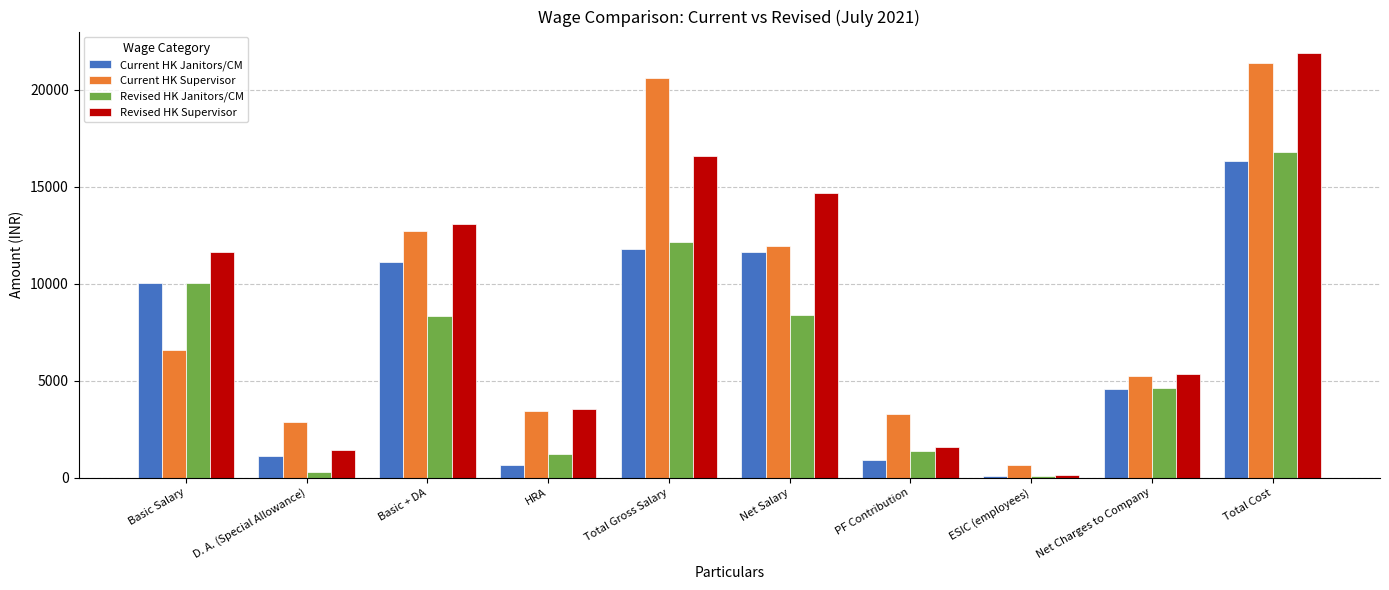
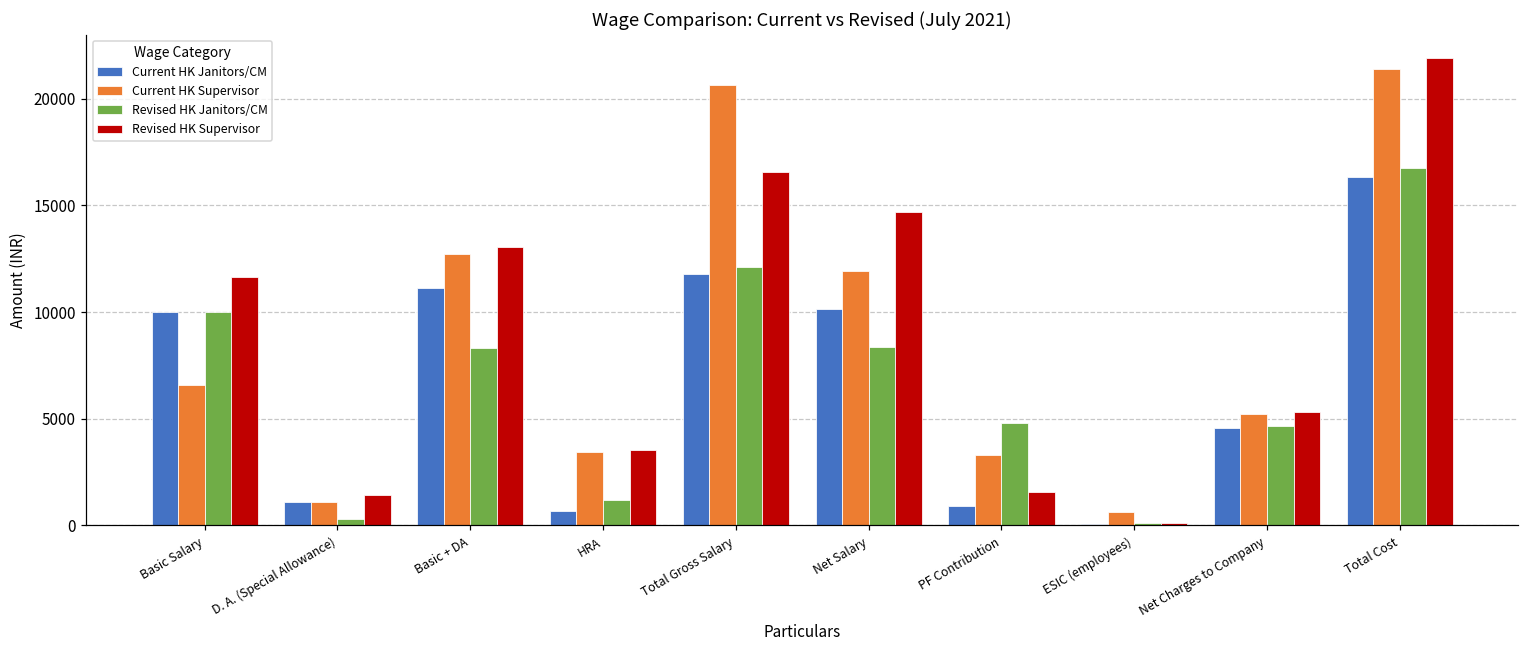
  {
    "Current HK Janitors/CM": {
      "Basic Salary": 10000,
      "D. A. (Special Allowance)": 1100,
      "Basic + DA": 11100,
      "HRA": 700,
      "Total Gross Salary": 11800,
-     "Net Salary": 11600,
+     "Net Salary": 10200,
      "PF Contribution": 900,
      "Net Charges to Company": 4500,
      "Total Cost": 16300
    },
    "Current HK Supervisor": {
      "Basic Salary": 6600,
-     "D. A. (Special Allowance)": 2900,
+     "D. A. (Special Allowance)": 1100,
      "Basic + DA": 12700,
      "HRA": 3400,
      "Total Gross Salary": 20600,
      "Net Salary": 11900,
      "PF Contribution": 3300,
      "ESIC (employees)": 600,
      "Net Charges to Company": 5200,
      "Total Cost": 21400
    },
    "Revised HK Janitors/CM": {
      "Basic Salary": 10000,
      "D. A. (Special Allowance)": 300,
      "Basic + DA": 8300,
      "HRA": 1200,
      "Total Gross Salary": 12100,
      "Net Salary": 8400,
-     "PF Contribution": 1400,
+     "PF Contribution": 4800,
      "Net Charges to Company": 4600,
      "Total Cost": 16800
    },
    "Revised HK Supervisor": {
      "Basic Salary": 11600,
      "D. A. (Special Allowance)": 1400,
      "Basic + DA": 13100,
      "HRA": 3500,
      "Total Gross Salary": 16600,
      "Net Salary": 14700,
      "PF Contribution": 1600,
      "Net Charges to Company": 5300,
      "Total Cost": 21900
    }
  }
